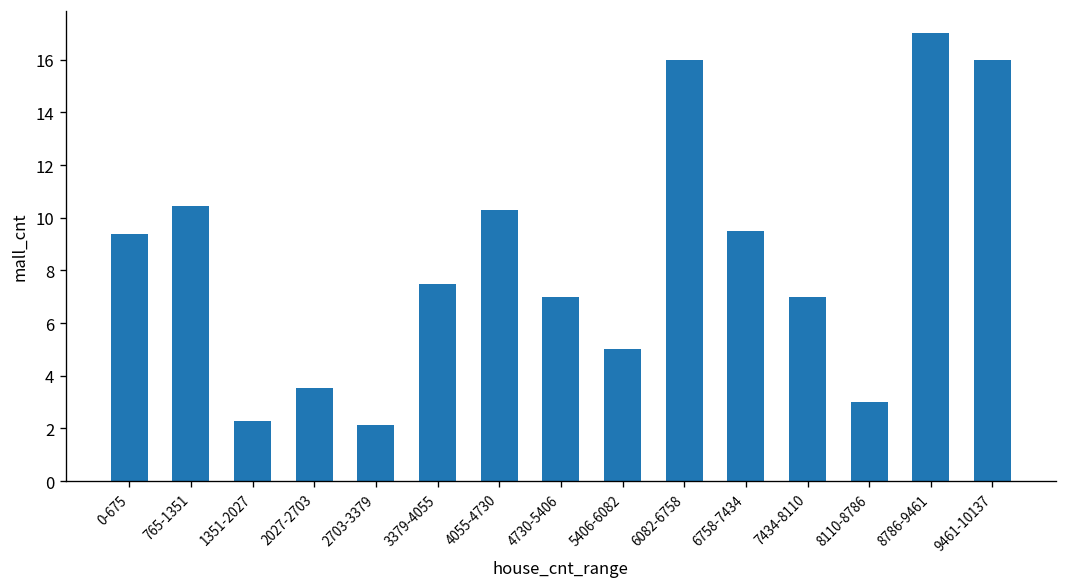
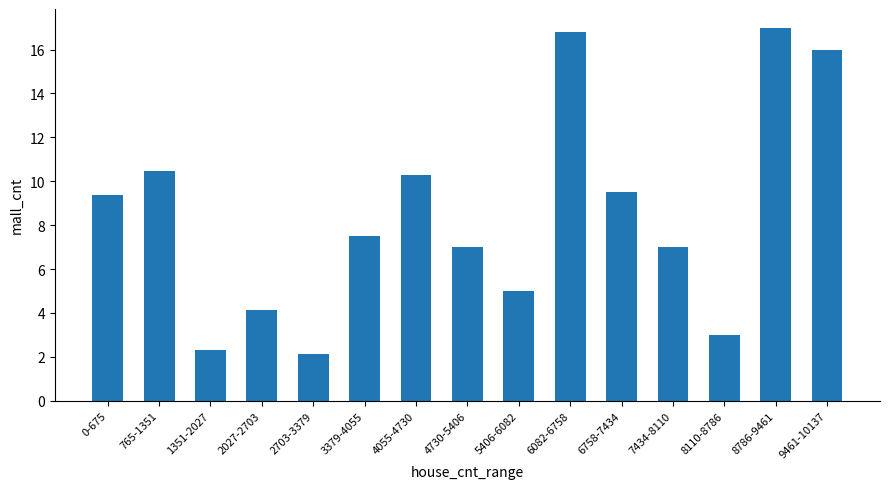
  {
    "0-675": 9.4,
    "765-1351": 10.5,
    "1351-2027": 2.3,
-   "2027-2703": 3.5,
+   "2027-2703": 4.1,
    "2703-3379": 2.1,
    "3379-4055": 7.5,
    "4055-4730": 10.3,
    "4730-5406": 7.0,
    "5406-6082": 5.0,
-   "6082-6758": 16.0,
+   "6082-6758": 16.8,
    "6758-7434": 9.5,
    "7434-8110": 7.0,
    "8110-8786": 3.0,
    "8786-9461": 17.0,
    "9461-10137": 16.0
  }
